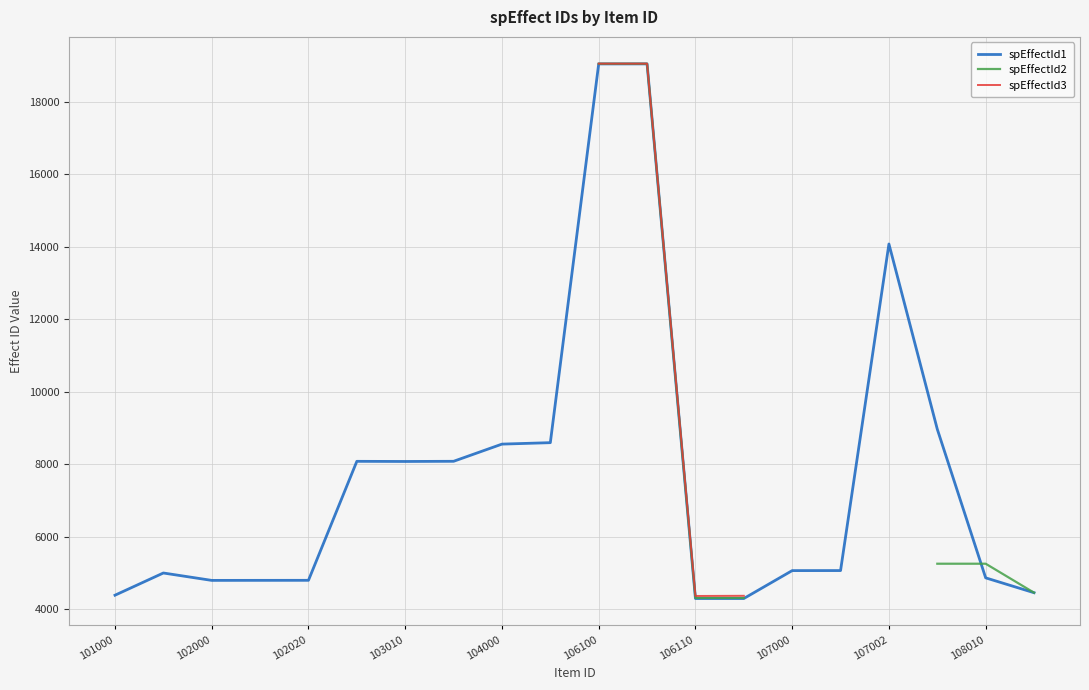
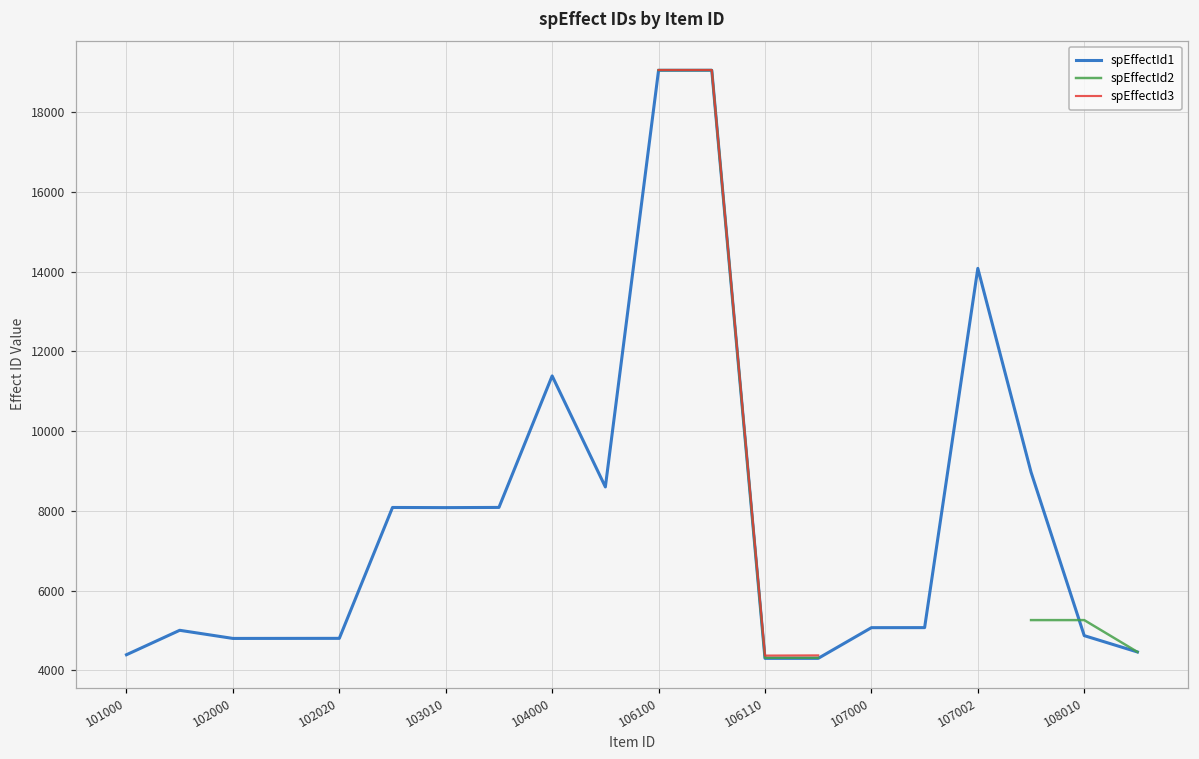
  {
    "spEffectId1": {
      "101000": 4400,
      "102000": 4800,
      "102020": 4800,
      "103010": 8100,
-     "104000": 8600,
+     "104000": 11400,
      "107000": 5100,
      "107002": 14100,
      "108010": 4900
    }
  }
